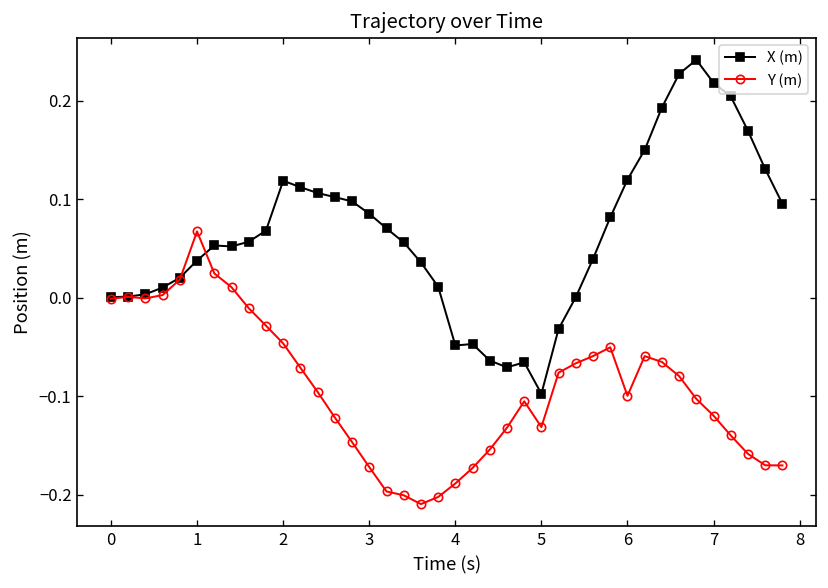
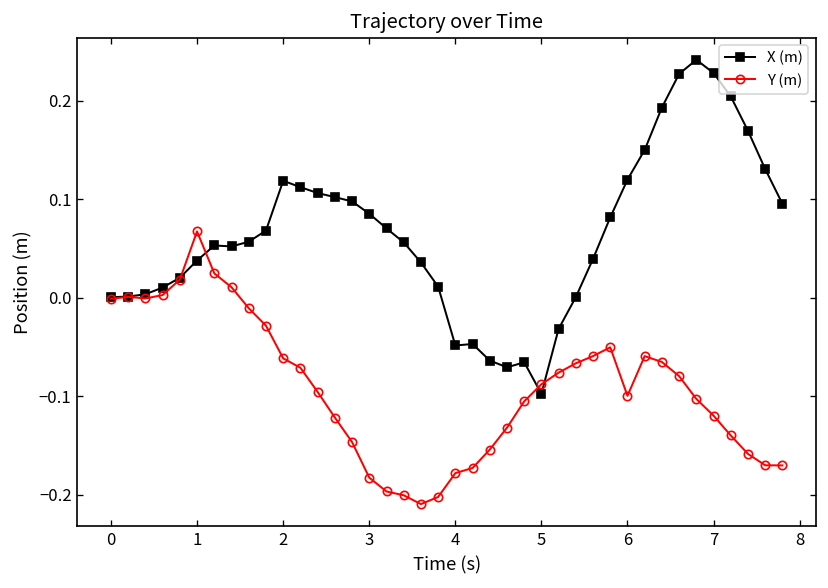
  {
    "X (m)": {
      "1": 0.04,
      "2": 0.12,
      "3": 0.09,
      "4": -0.05,
      "5": -0.10,
      "6": 0.12,
-     "7": 0.22
+     "7": 0.23
    },
    "Y (m)": {
      "1": 0.07,
-     "2": -0.05,
-     "3": -0.17,
-     "4": -0.19,
-     "5": -0.13,
+     "2": -0.06,
+     "3": -0.18,
+     "4": -0.18,
+     "5": -0.09,
      "6": -0.10,
      "7": -0.12
    }
  }
